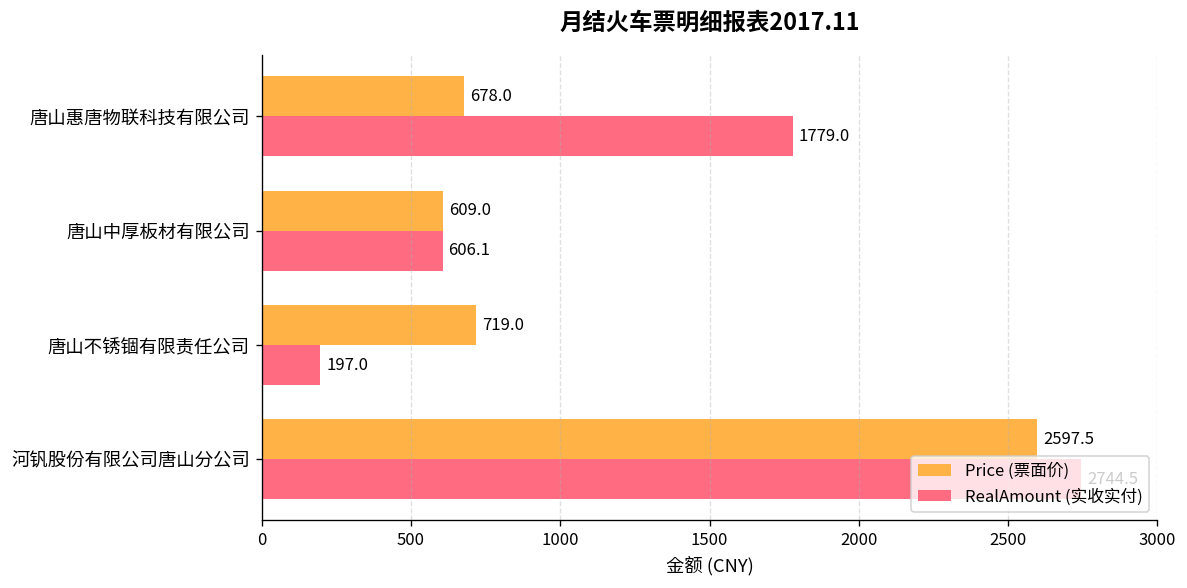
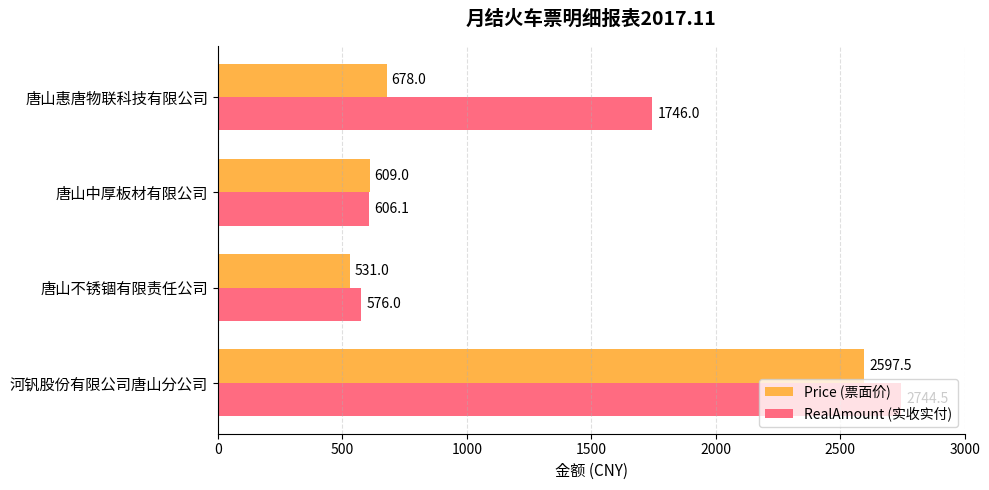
  {
    "Price (票面价)": {
      "唐山惠唐物联科技有限公司": 678.0,
      "唐山中厚板材有限公司": 609.0,
-     "唐山不锈锢有限责任公司": 719.0,
+     "唐山不锈锢有限责任公司": 531.0,
      "河钒股份有限公司唐山分公司": 2597.5
    },
    "RealAmount (实收实付)": {
-     "唐山惠唐物联科技有限公司": 1779.0,
+     "唐山惠唐物联科技有限公司": 1746.0,
      "唐山中厚板材有限公司": 606.1,
-     "唐山不锈锢有限责任公司": 197.0
+     "唐山不锈锢有限责任公司": 576.0
    }
  }
